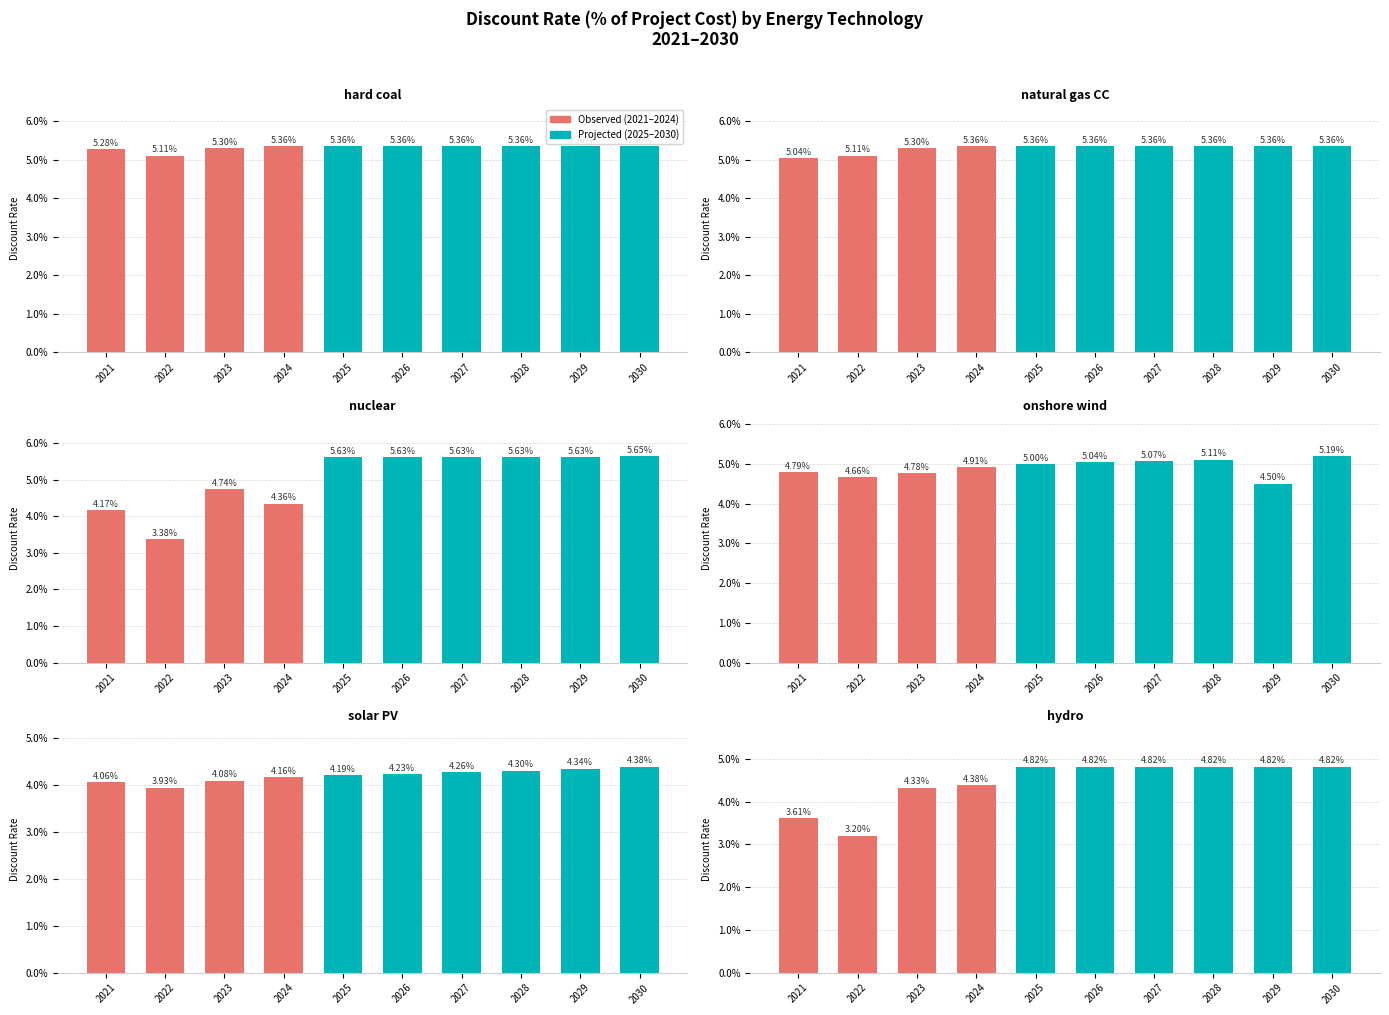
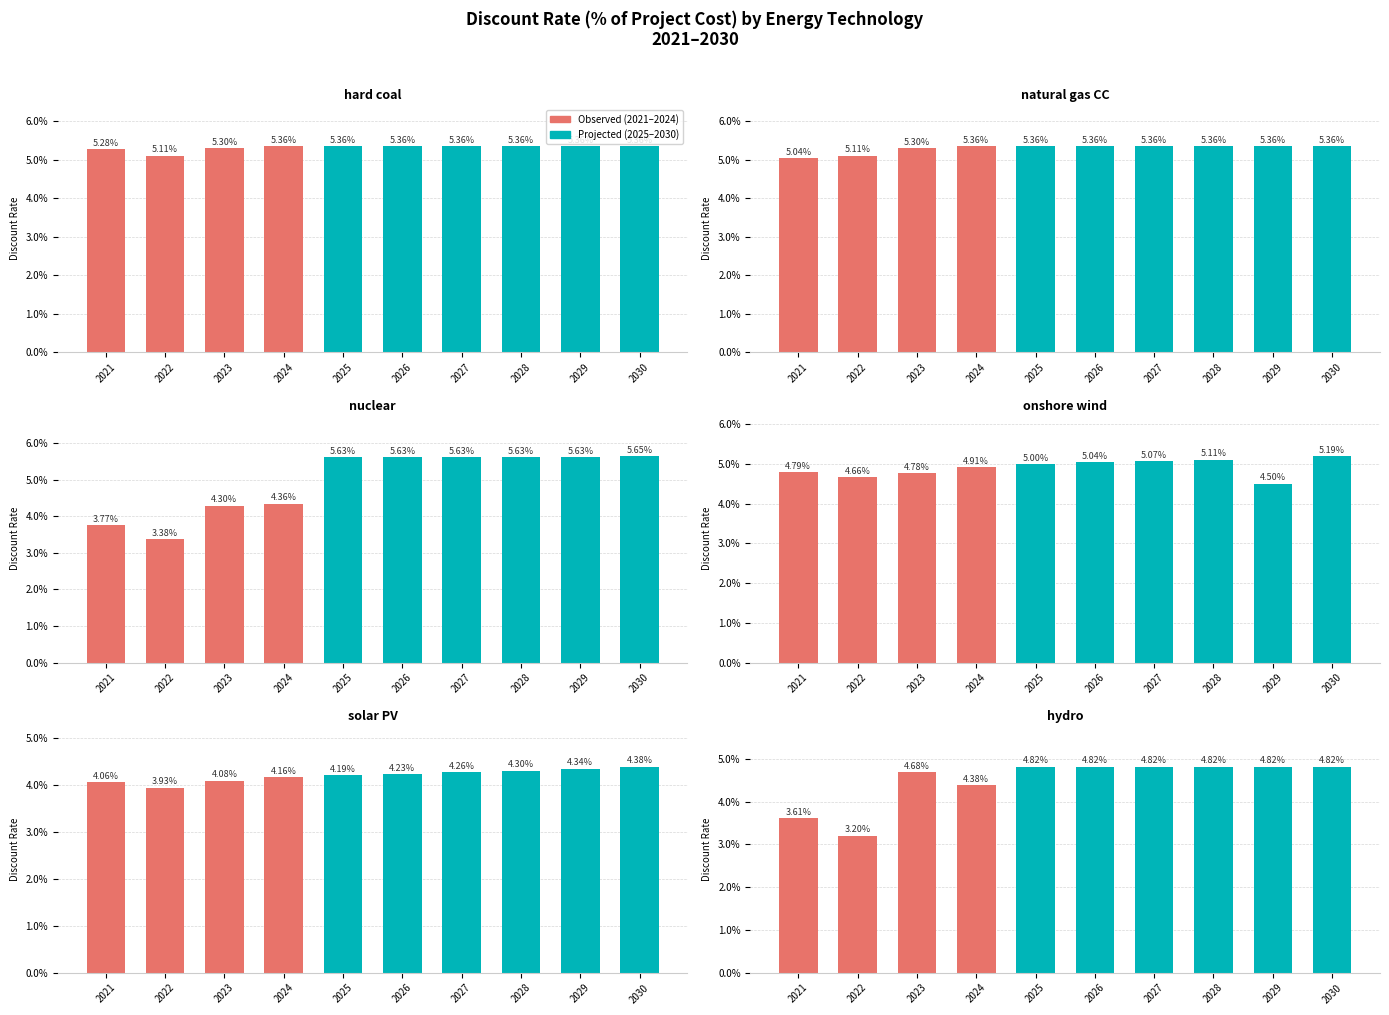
  {
    "hard coal": {
      "2021": "5.28%",
      "2022": "5.11%",
      "2023": "5.30%",
      "2024": "5.36%",
      "2025": "5.36%",
      "2026": "5.36%",
      "2027": "5.36%",
      "2028": "5.36%"
    },
    "natural gas CC": {
      "2021": "5.04%",
      "2022": "5.11%",
      "2023": "5.30%",
      "2024": "5.36%",
      "2025": "5.36%",
      "2026": "5.36%",
      "2027": "5.36%",
      "2028": "5.36%",
      "2029": "5.36%",
      "2030": "5.36%"
    },
    "nuclear": {
-     "2021": "4.17%",
+     "2021": "3.77%",
      "2022": "3.38%",
-     "2023": "4.74%",
+     "2023": "4.30%",
      "2024": "4.36%",
      "2025": "5.63%",
      "2026": "5.63%",
      "2027": "5.63%",
      "2028": "5.63%",
      "2029": "5.63%",
      "2030": "5.65%"
    },
    "onshore wind": {
      "2021": "4.79%",
      "2022": "4.66%",
      "2023": "4.78%",
      "2024": "4.91%",
      "2025": "5.00%",
      "2026": "5.04%",
      "2027": "5.07%",
      "2028": "5.11%",
      "2029": "4.50%",
      "2030": "5.19%"
    },
    "solar PV": {
      "2021": "4.06%",
      "2022": "3.93%",
      "2023": "4.08%",
      "2024": "4.16%",
      "2025": "4.19%",
      "2026": "4.23%",
      "2027": "4.26%",
      "2028": "4.30%",
      "2029": "4.34%",
      "2030": "4.38%"
    },
    "hydro": {
      "2021": "3.61%",
      "2022": "3.20%",
-     "2023": "4.33%",
+     "2023": "4.68%",
      "2024": "4.38%",
      "2025": "4.82%",
      "2026": "4.82%",
      "2027": "4.82%",
      "2028": "4.82%",
      "2029": "4.82%",
      "2030": "4.82%"
    }
  }
